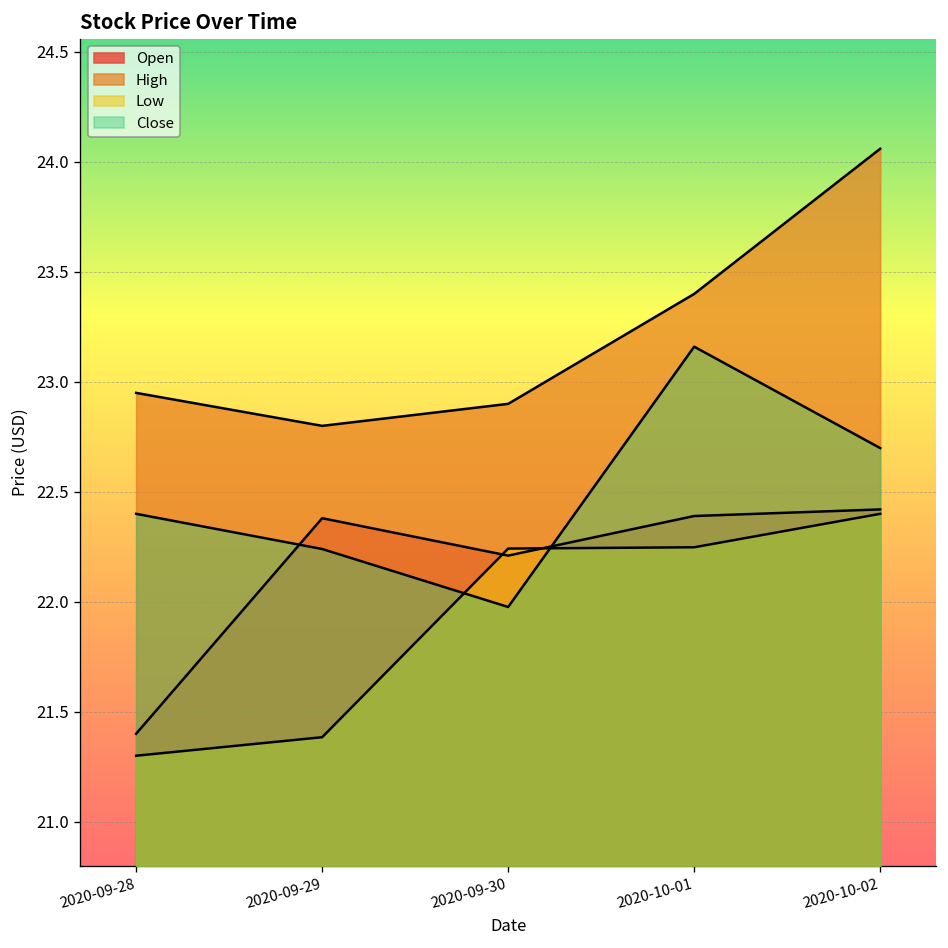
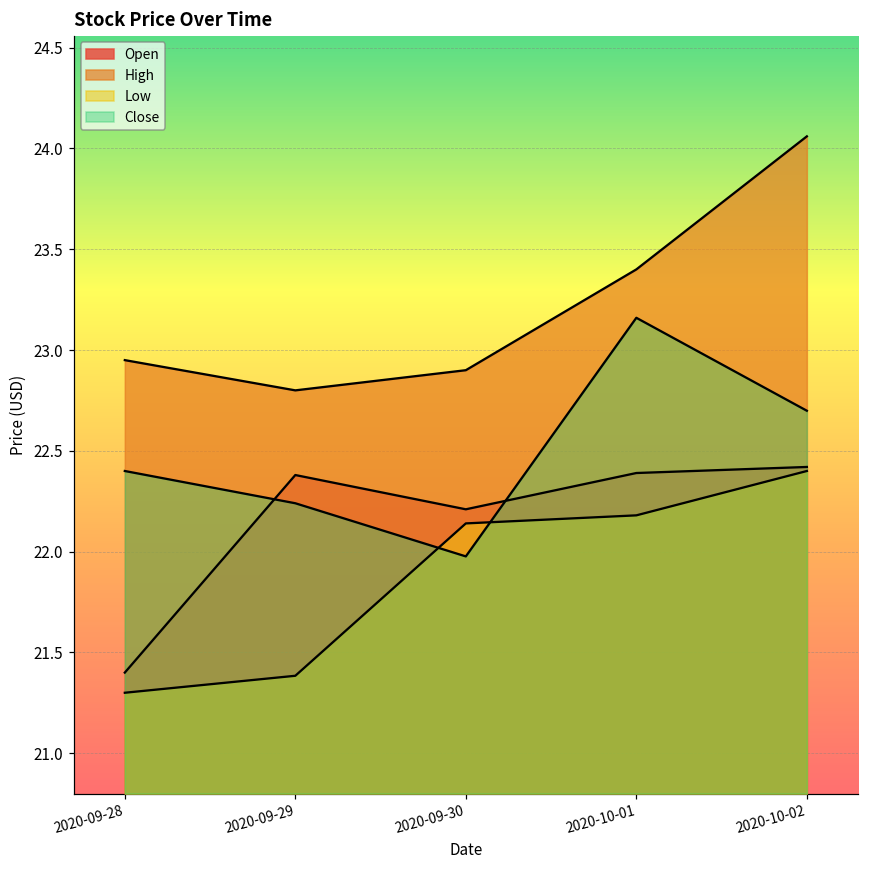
  {
    "Low": {
      "2020-09-28": 21.30,
      "2020-09-29": 21.38,
-     "2020-09-30": 22.24,
-     "2020-10-01": 22.25,
+     "2020-09-30": 22.14,
+     "2020-10-01": 22.18,
      "2020-10-02": 22.40
    },
    "Close": {
      "2020-09-28": 22.40,
      "2020-09-29": 22.24,
      "2020-09-30": 21.98,
      "2020-10-01": 23.16,
      "2020-10-02": 22.70
    }
  }
